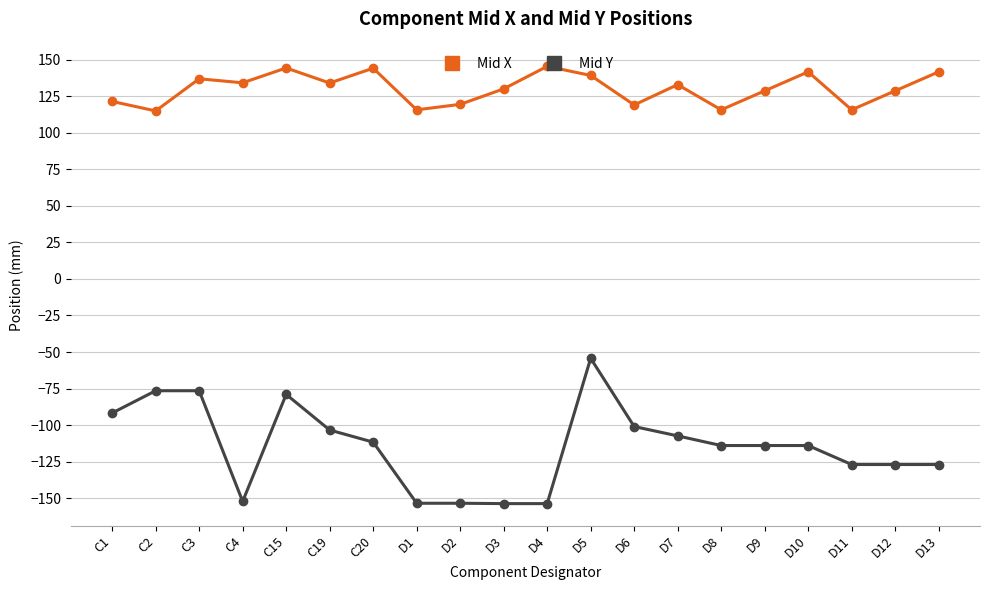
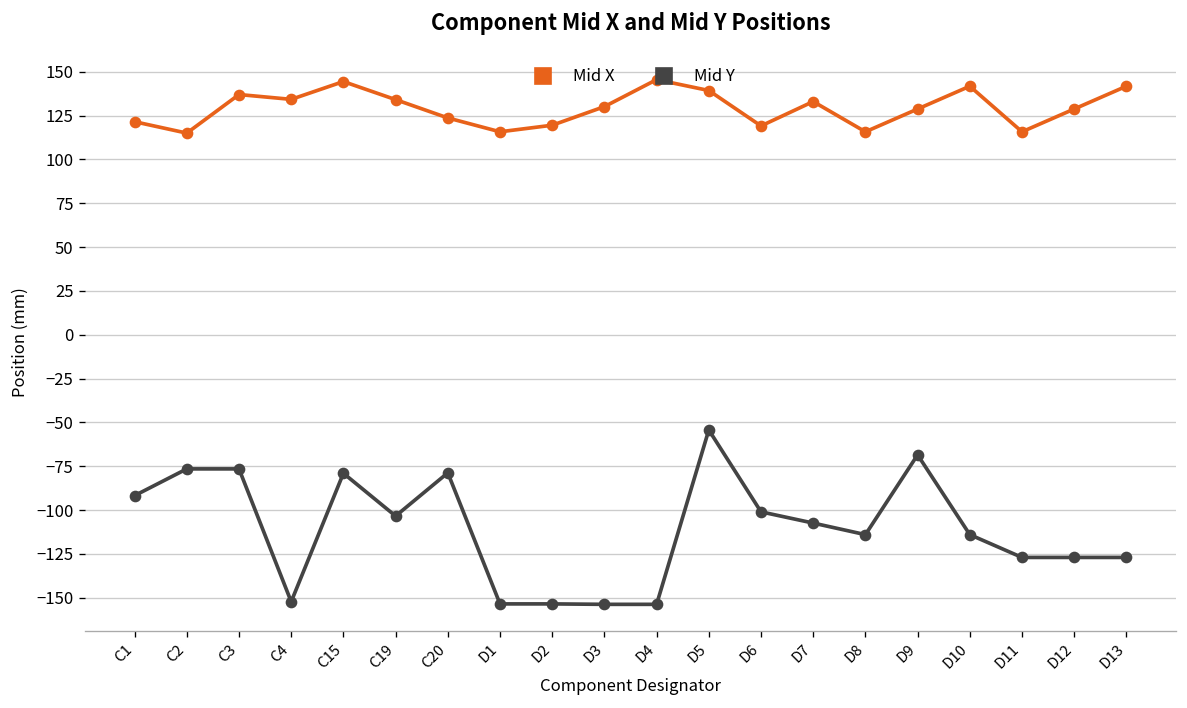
  {
    "Mid X": {
      "C1": 122,
      "C2": 115,
      "C3": 137,
      "C4": 134,
      "C15": 144,
      "C19": 134,
-     "C20": 144,
+     "C20": 124,
      "D1": 116,
      "D2": 120,
      "D3": 130,
      "D4": 146,
      "D5": 139,
      "D6": 119,
      "D7": 133,
      "D8": 116,
      "D9": 129,
      "D10": 142,
      "D11": 116,
      "D12": 129,
      "D13": 142
    },
    "Mid Y": {
      "C1": -92,
      "C2": -77,
      "C3": -77,
      "C4": -152,
      "C15": -79,
      "C19": -103,
-     "C20": -112,
+     "C20": -79,
      "D1": -154,
      "D2": -154,
      "D3": -154,
      "D4": -154,
      "D5": -54,
      "D6": -101,
      "D7": -107,
      "D8": -114,
-     "D9": -114,
+     "D9": -69,
      "D10": -114,
      "D11": -127,
      "D12": -127,
      "D13": -127
    }
  }
